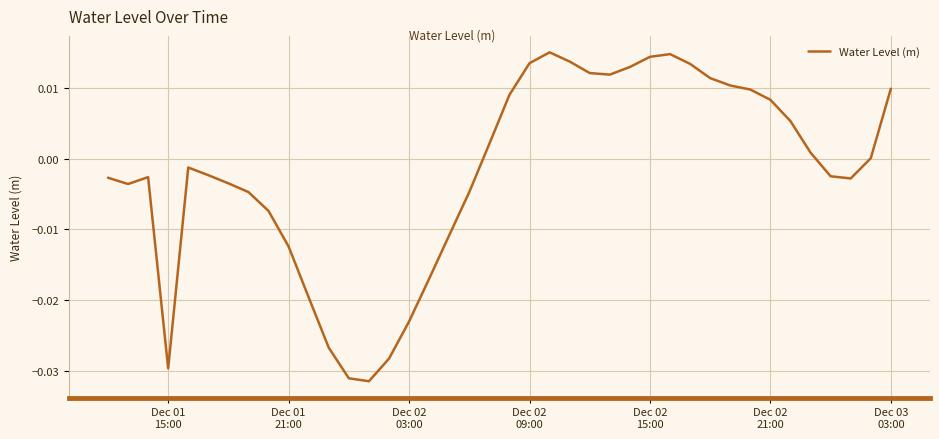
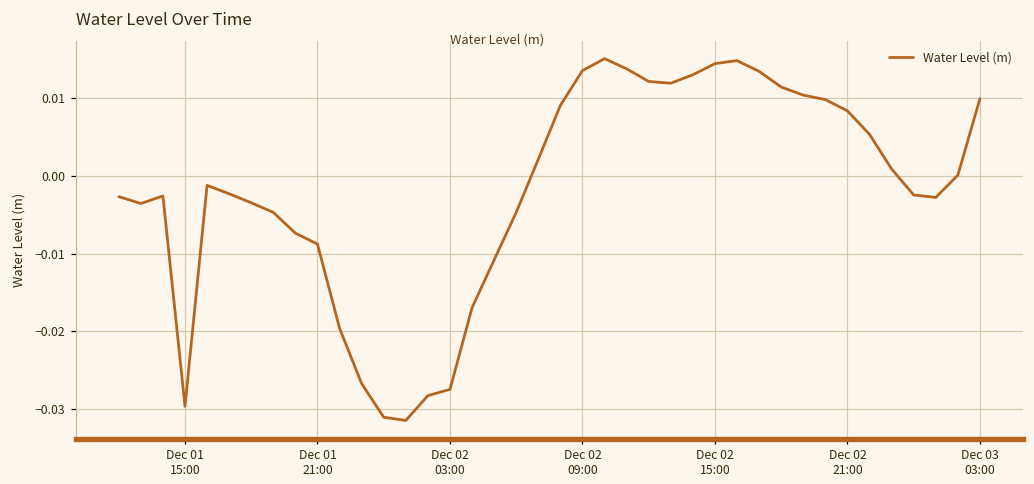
  {
    "Dec 01 15:00": -0.030,
-   "Dec 01 21:00": -0.012,
-   "Dec 02 03:00": -0.023,
+   "Dec 01 21:00": -0.009,
+   "Dec 02 03:00": -0.027,
    "Dec 02 09:00": 0.014,
    "Dec 02 15:00": 0.014,
    "Dec 02 21:00": 0.008,
    "Dec 03 03:00": 0.010
  }
